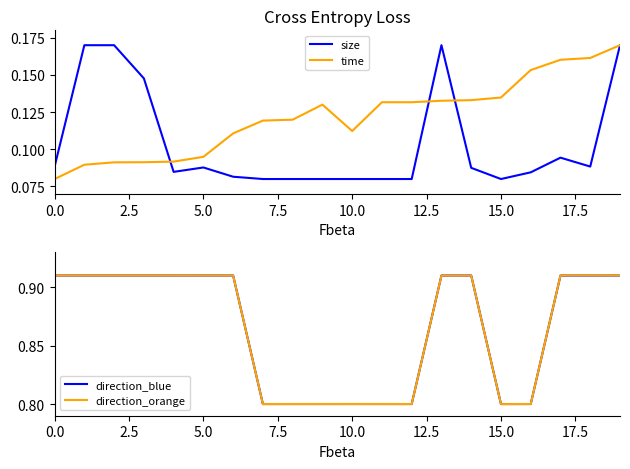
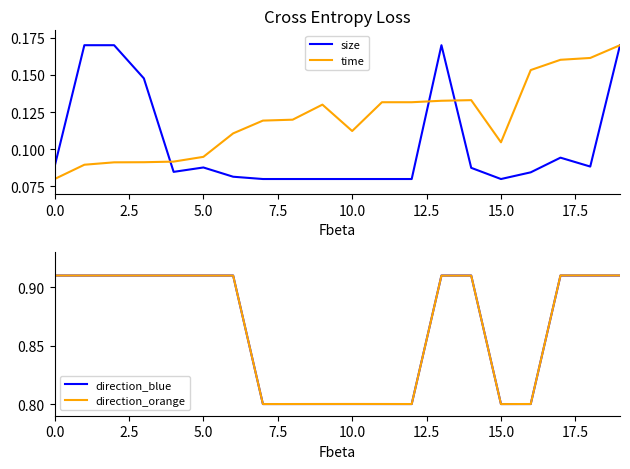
  {
    "Cross Entropy Loss": {
      "size": {
        "0.0": 0.088,
        "5.0": 0.088,
        "10.0": 0.080,
        "15.0": 0.080
      },
      "time": {
        "0.0": 0.080,
        "5.0": 0.095,
        "10.0": 0.112,
-       "15.0": 0.135
+       "15.0": 0.105
      }
    }
  }
